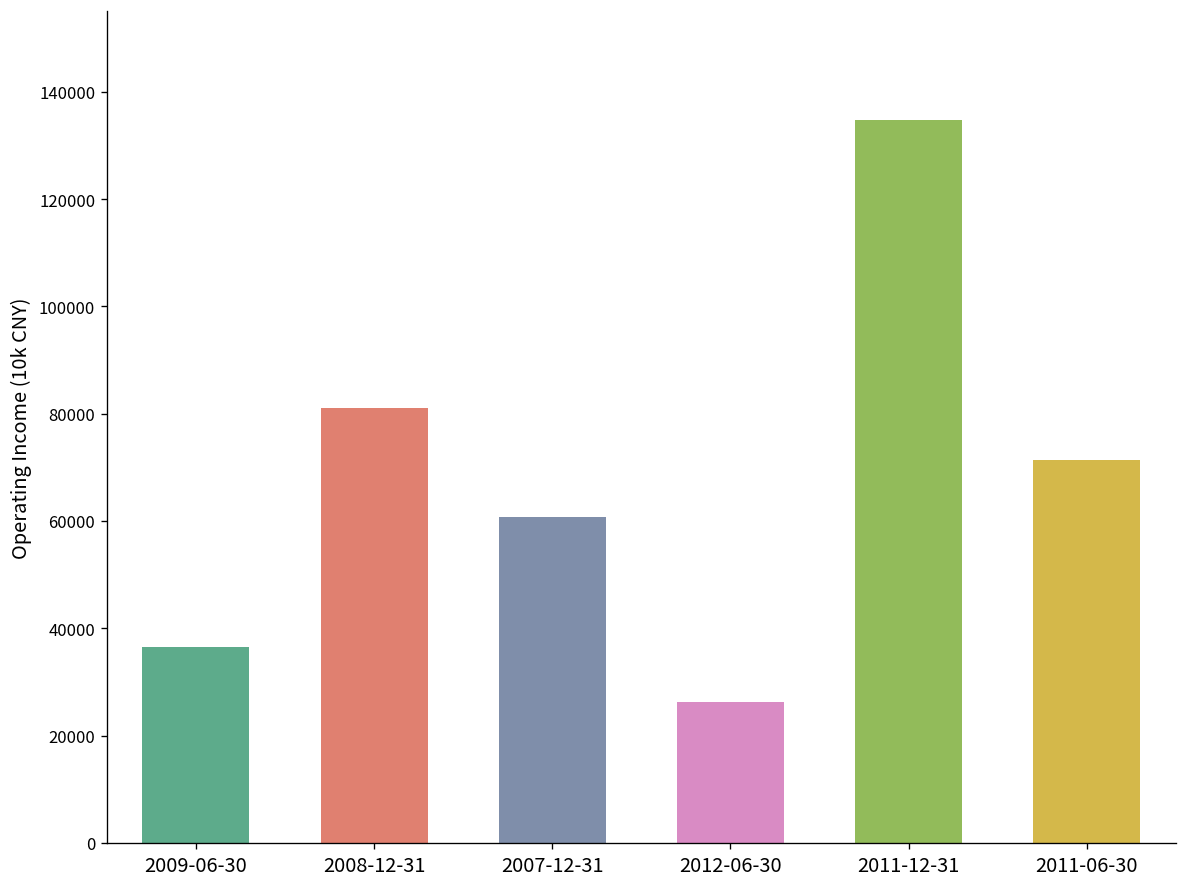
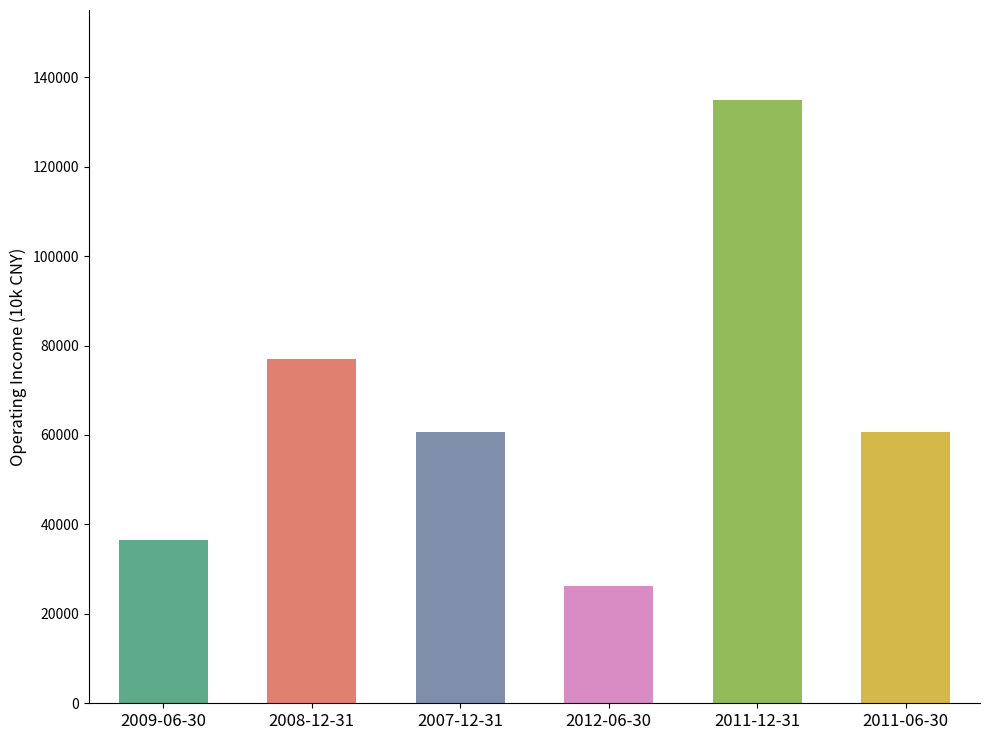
  {
    "2009-06-30": 36000,
-   "2008-12-31": 81000,
+   "2008-12-31": 77000,
    "2007-12-31": 61000,
    "2012-06-30": 26000,
    "2011-12-31": 135000,
-   "2011-06-30": 71000
+   "2011-06-30": 61000
  }
